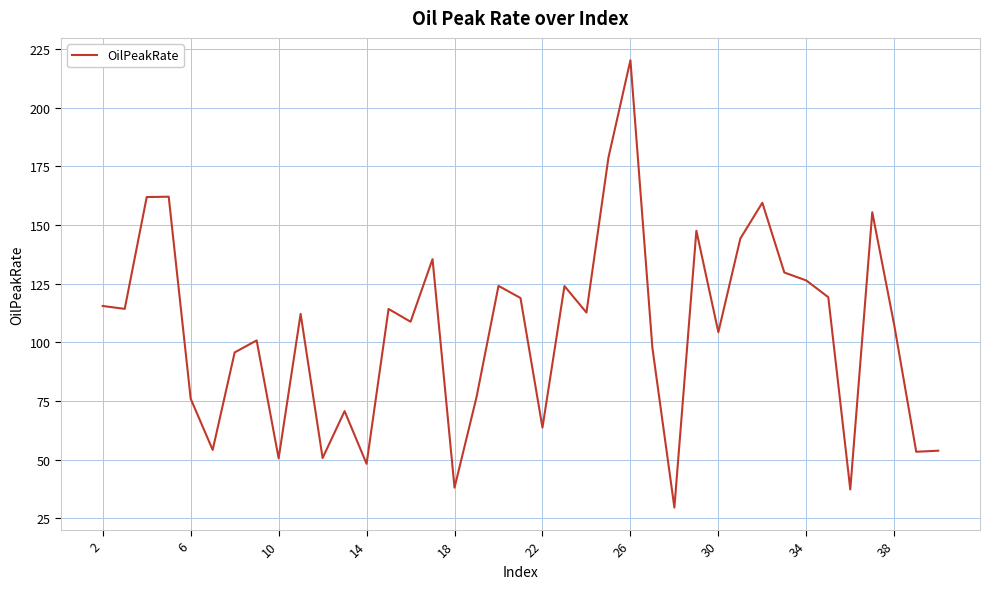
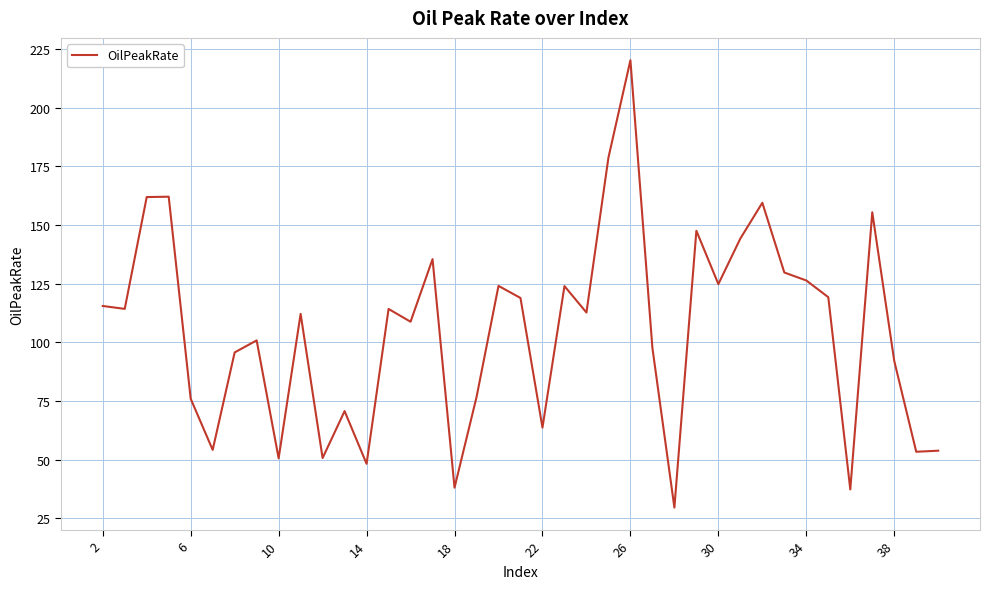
  {
    "2": 115,
    "6": 76,
    "10": 51,
    "14": 48,
    "18": 38,
    "22": 64,
    "26": 220,
-   "30": 104,
+   "30": 125,
    "34": 126,
-   "38": 107
+   "38": 92
  }
